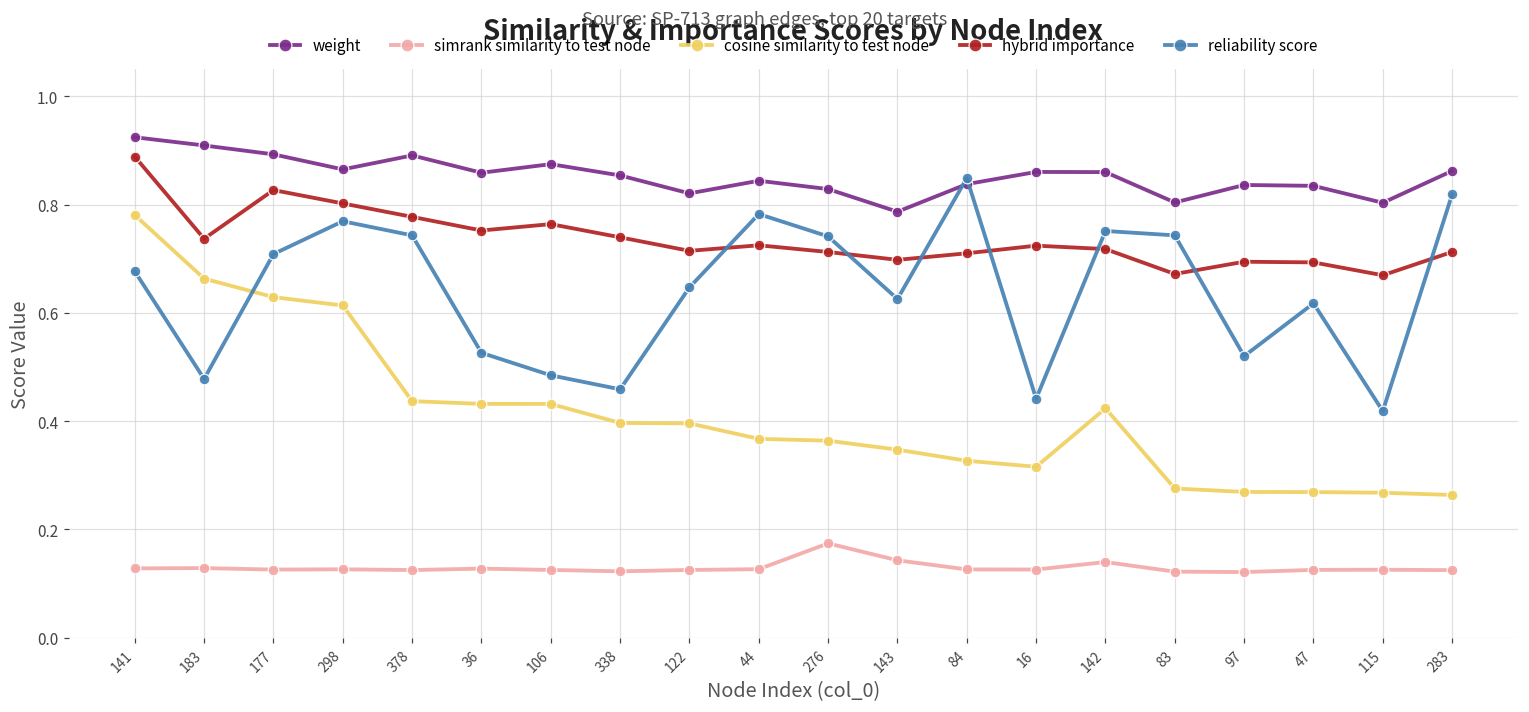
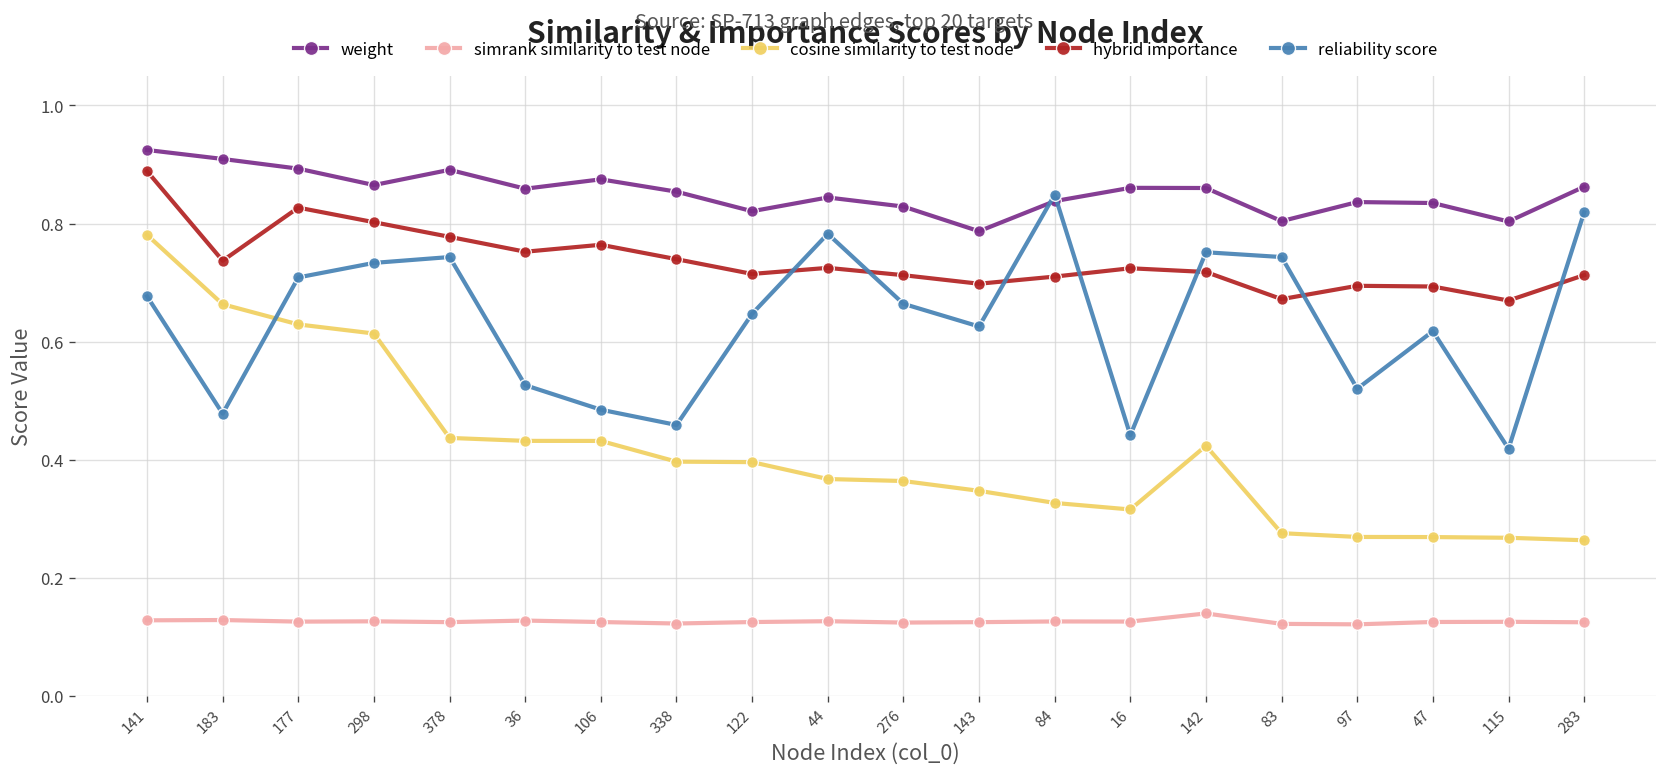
  {
    "weight": {
      "141": 0.92,
      "183": 0.91,
      "177": 0.89,
      "298": 0.87,
      "378": 0.89,
      "36": 0.86,
      "106": 0.87,
      "338": 0.85,
      "122": 0.82,
      "44": 0.84,
      "276": 0.83,
      "143": 0.79,
      "84": 0.84,
      "16": 0.86,
      "142": 0.86,
      "83": 0.80,
      "97": 0.84,
      "47": 0.83,
      "115": 0.80,
      "283": 0.86
    },
    "simrank similarity to test node": {
      "141": 0.13,
      "183": 0.13,
      "177": 0.13,
      "298": 0.13,
      "378": 0.13,
      "36": 0.13,
      "106": 0.13,
      "338": 0.12,
      "122": 0.13,
      "44": 0.13,
-     "276": 0.17,
-     "143": 0.14,
+     "276": 0.12,
+     "143": 0.13,
      "84": 0.13,
      "16": 0.13,
      "142": 0.14,
      "83": 0.12,
      "97": 0.12,
      "47": 0.13,
      "115": 0.13,
      "283": 0.12
    },
    "cosine similarity to test node": {
      "141": 0.78,
      "183": 0.66,
      "177": 0.63,
      "298": 0.61,
      "378": 0.44,
      "36": 0.43,
      "106": 0.43,
      "338": 0.40,
      "122": 0.40,
      "44": 0.37,
      "276": 0.36,
      "143": 0.35,
      "84": 0.33,
      "16": 0.32,
      "142": 0.42,
      "83": 0.28,
      "97": 0.27,
      "47": 0.27,
      "115": 0.27,
      "283": 0.26
    },
    "hybrid importance": {
      "141": 0.89,
      "183": 0.74,
      "177": 0.83,
      "298": 0.80,
      "378": 0.78,
      "36": 0.75,
      "106": 0.76,
      "338": 0.74,
      "122": 0.71,
      "44": 0.73,
      "276": 0.71,
      "143": 0.70,
      "84": 0.71,
      "16": 0.72,
      "142": 0.72,
      "83": 0.67,
      "97": 0.69,
      "47": 0.69,
      "115": 0.67,
      "283": 0.71
    },
    "reliability score": {
      "141": 0.68,
      "183": 0.48,
      "177": 0.71,
-     "298": 0.77,
+     "298": 0.73,
      "378": 0.74,
      "36": 0.53,
      "106": 0.48,
      "338": 0.46,
      "122": 0.65,
      "44": 0.78,
-     "276": 0.74,
+     "276": 0.66,
      "143": 0.63,
      "84": 0.85,
      "16": 0.44,
      "142": 0.75,
      "83": 0.74,
      "97": 0.52,
      "47": 0.62,
      "115": 0.42,
      "283": 0.82
    }
  }
